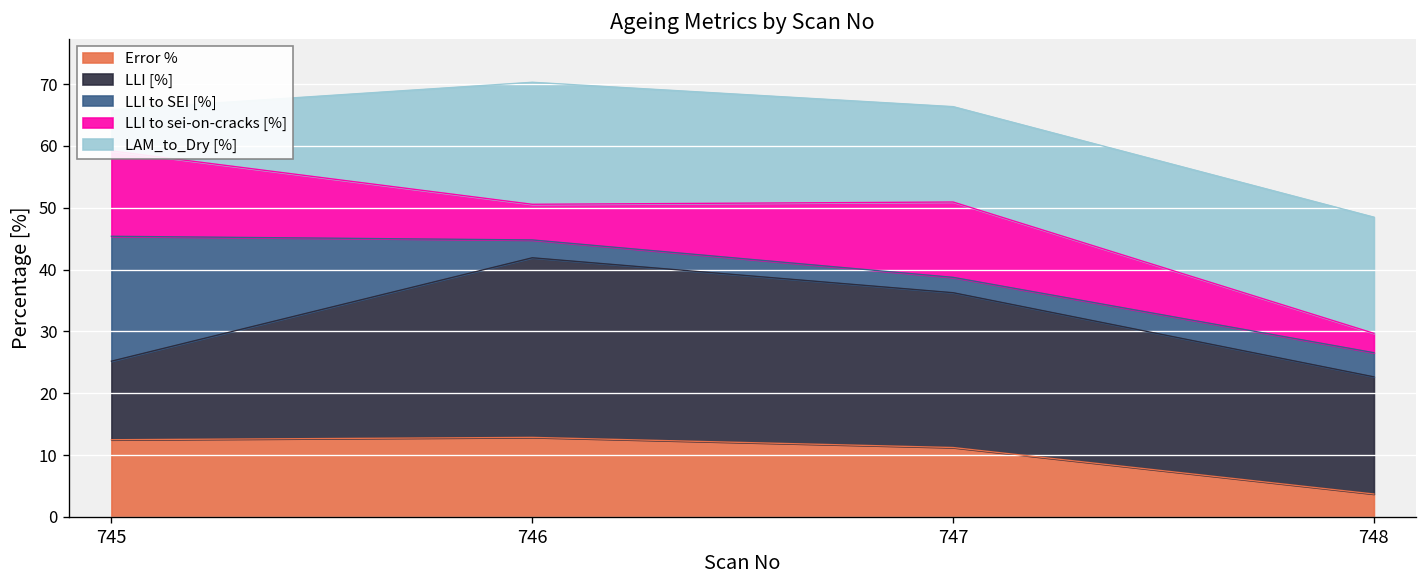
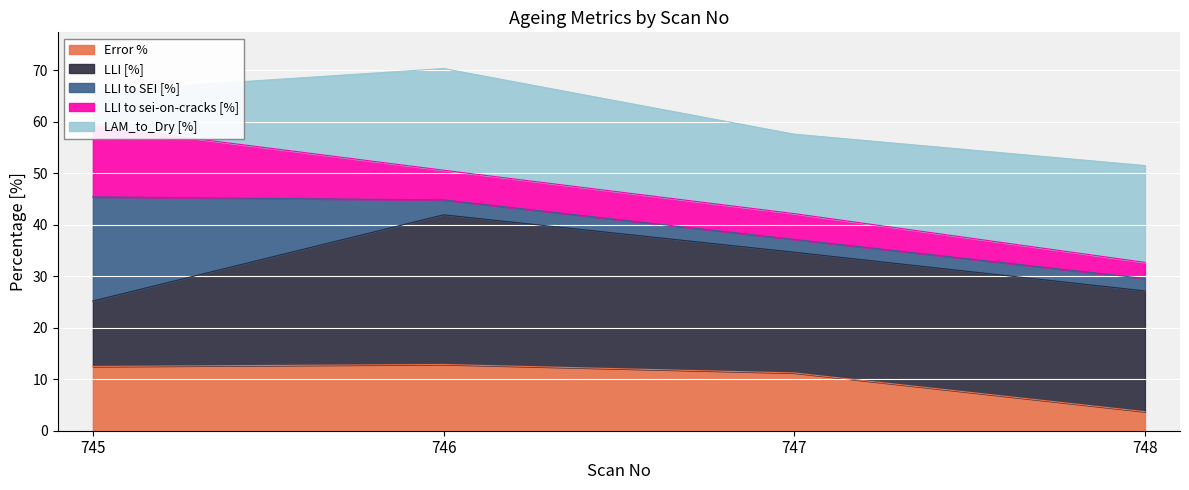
  {
    "Error %": {
      "745": 12,
      "746": 13,
      "747": 11,
      "748": 4
    },
    "LLI [%]": {
      "745": 13,
      "746": 29,
-     "747": 25,
-     "748": 19
+     "747": 23,
+     "748": 23
    },
    "LLI to SEI [%]": {
      "745": 20,
      "746": 3,
      "747": 2,
-     "748": 4
+     "748": 2
    },
    "LLI to sei-on-cracks [%]": {
      "746": 6,
-     "747": 12,
+     "747": 5,
      "748": 3
    },
    "LAM_to_Dry [%]": {
      "746": 20,
      "747": 15,
      "748": 19
    }
  }
